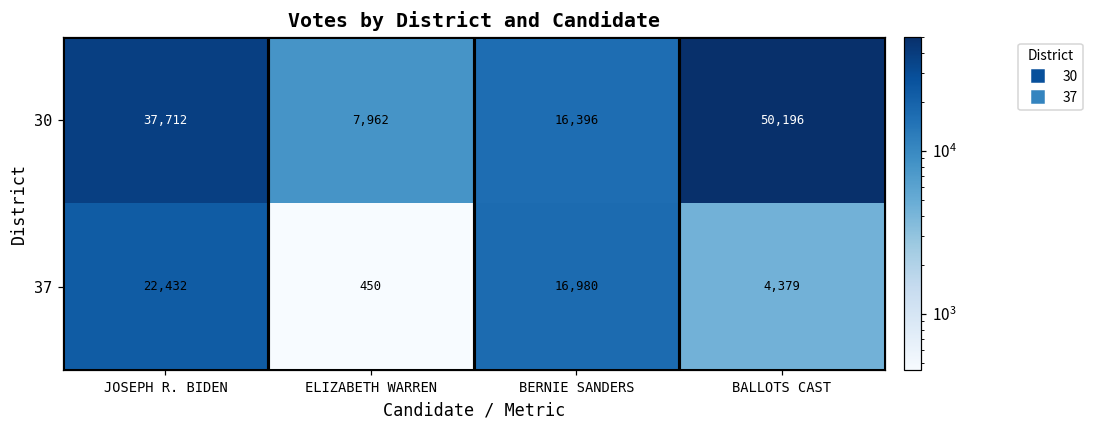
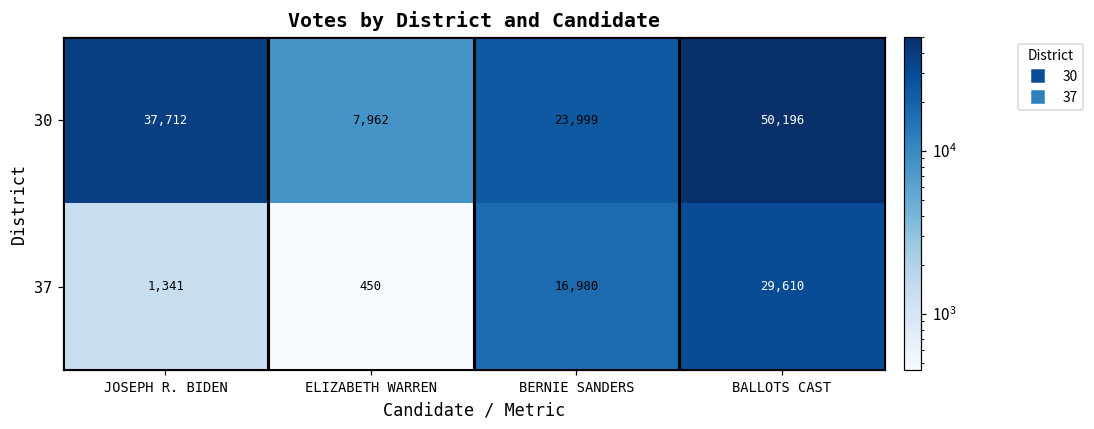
  {
    "30": {
      "JOSEPH R. BIDEN": "37,712",
      "ELIZABETH WARREN": "7,962",
-     "BERNIE SANDERS": "16,396",
+     "BERNIE SANDERS": "23,999",
      "BALLOTS CAST": "50,196"
    },
    "37": {
-     "JOSEPH R. BIDEN": "22,432",
+     "JOSEPH R. BIDEN": "1,341",
      "ELIZABETH WARREN": "450",
      "BERNIE SANDERS": "16,980",
-     "BALLOTS CAST": "4,379"
+     "BALLOTS CAST": "29,610"
    }
  }
